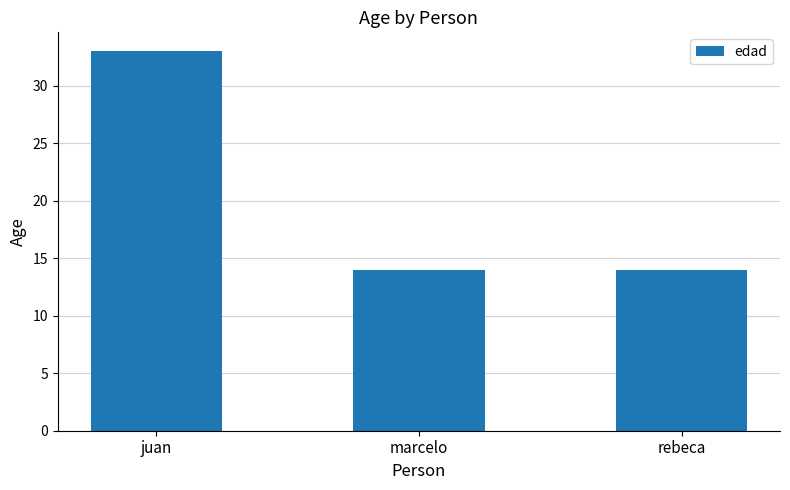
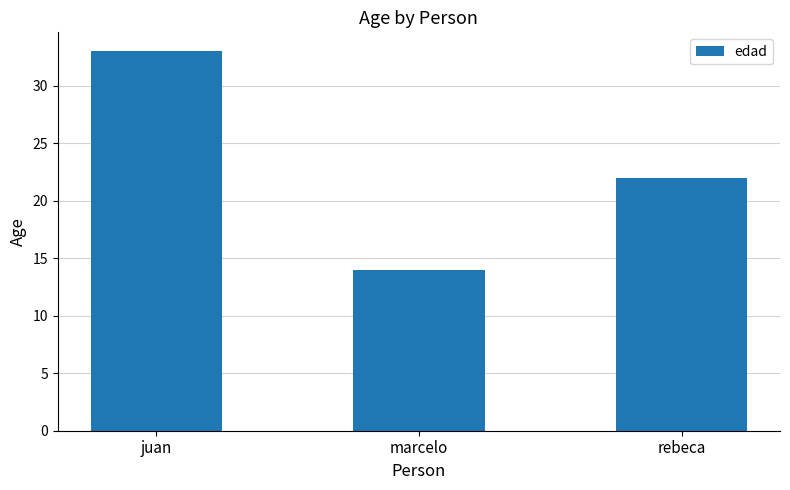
  {
    "juan": 33,
    "marcelo": 14,
-   "rebeca": 14
+   "rebeca": 22
  }
